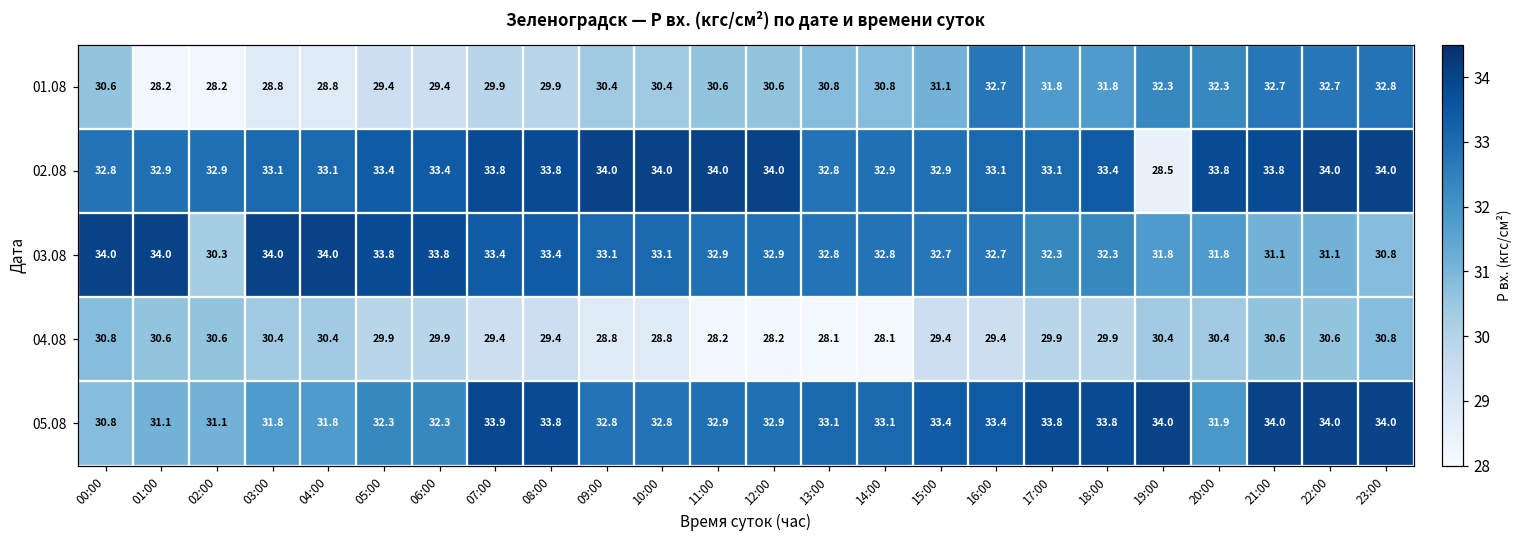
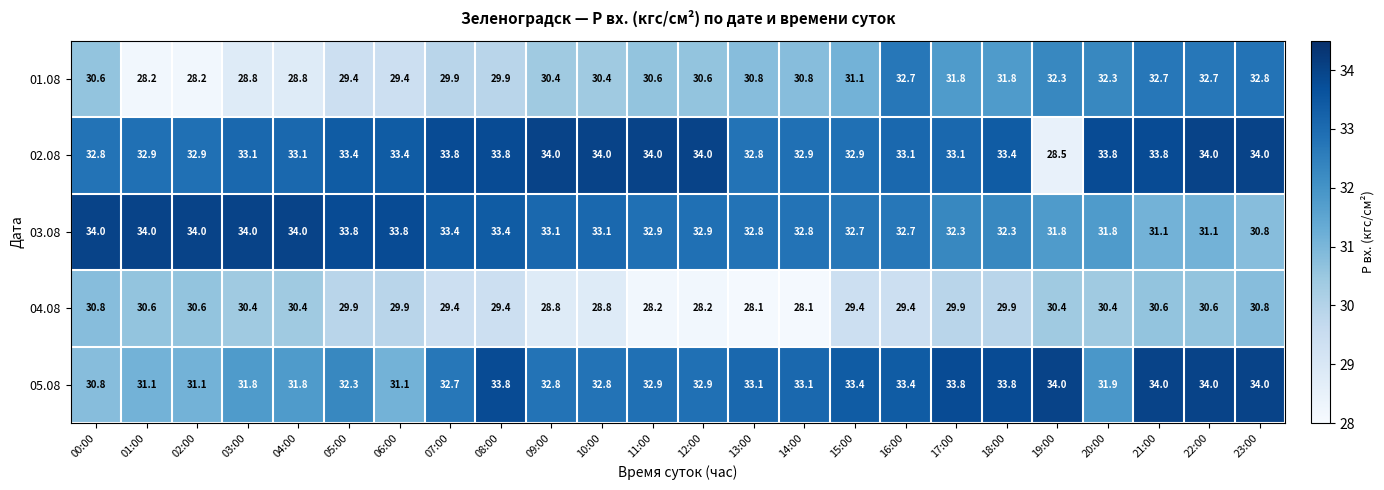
  {
    "01.08": {
      "00:00": 30.6,
      "01:00": 28.2,
      "02:00": 28.2,
      "03:00": 28.8,
      "04:00": 28.8,
      "05:00": 29.4,
      "06:00": 29.4,
      "07:00": 29.9,
      "08:00": 29.9,
      "09:00": 30.4,
      "10:00": 30.4,
      "11:00": 30.6,
      "12:00": 30.6,
      "13:00": 30.8,
      "14:00": 30.8,
      "15:00": 31.1,
      "16:00": 32.7,
      "17:00": 31.8,
      "18:00": 31.8,
      "19:00": 32.3,
      "20:00": 32.3,
      "21:00": 32.7,
      "22:00": 32.7,
      "23:00": 32.8
    },
    "02.08": {
      "00:00": 32.8,
      "01:00": 32.9,
      "02:00": 32.9,
      "03:00": 33.1,
      "04:00": 33.1,
      "05:00": 33.4,
      "06:00": 33.4,
      "07:00": 33.8,
      "08:00": 33.8,
      "09:00": 34.0,
      "10:00": 34.0,
      "11:00": 34.0,
      "12:00": 34.0,
      "13:00": 32.8,
      "14:00": 32.9,
      "15:00": 32.9,
      "16:00": 33.1,
      "17:00": 33.1,
      "18:00": 33.4,
      "19:00": 28.5,
      "20:00": 33.8,
      "21:00": 33.8,
      "22:00": 34.0,
      "23:00": 34.0
    },
    "03.08": {
      "00:00": 34.0,
      "01:00": 34.0,
-     "02:00": 30.3,
+     "02:00": 34.0,
      "03:00": 34.0,
      "04:00": 34.0,
      "05:00": 33.8,
      "06:00": 33.8,
      "07:00": 33.4,
      "08:00": 33.4,
      "09:00": 33.1,
      "10:00": 33.1,
      "11:00": 32.9,
      "12:00": 32.9,
      "13:00": 32.8,
      "14:00": 32.8,
      "15:00": 32.7,
      "16:00": 32.7,
      "17:00": 32.3,
      "18:00": 32.3,
      "19:00": 31.8,
      "20:00": 31.8,
      "21:00": 31.1,
      "22:00": 31.1,
      "23:00": 30.8
    },
    "04.08": {
      "00:00": 30.8,
      "01:00": 30.6,
      "02:00": 30.6,
      "03:00": 30.4,
      "04:00": 30.4,
      "05:00": 29.9,
      "06:00": 29.9,
      "07:00": 29.4,
      "08:00": 29.4,
      "09:00": 28.8,
      "10:00": 28.8,
      "11:00": 28.2,
      "12:00": 28.2,
      "13:00": 28.1,
      "14:00": 28.1,
      "15:00": 29.4,
      "16:00": 29.4,
      "17:00": 29.9,
      "18:00": 29.9,
      "19:00": 30.4,
      "20:00": 30.4,
      "21:00": 30.6,
      "22:00": 30.6,
      "23:00": 30.8
    },
    "05.08": {
      "00:00": 30.8,
      "01:00": 31.1,
      "02:00": 31.1,
      "03:00": 31.8,
      "04:00": 31.8,
      "05:00": 32.3,
-     "06:00": 32.3,
-     "07:00": 33.9,
+     "06:00": 31.1,
+     "07:00": 32.7,
      "08:00": 33.8,
      "09:00": 32.8,
      "10:00": 32.8,
      "11:00": 32.9,
      "12:00": 32.9,
      "13:00": 33.1,
      "14:00": 33.1,
      "15:00": 33.4,
      "16:00": 33.4,
      "17:00": 33.8,
      "18:00": 33.8,
      "19:00": 34.0,
      "20:00": 31.9,
      "21:00": 34.0,
      "22:00": 34.0,
      "23:00": 34.0
    }
  }
